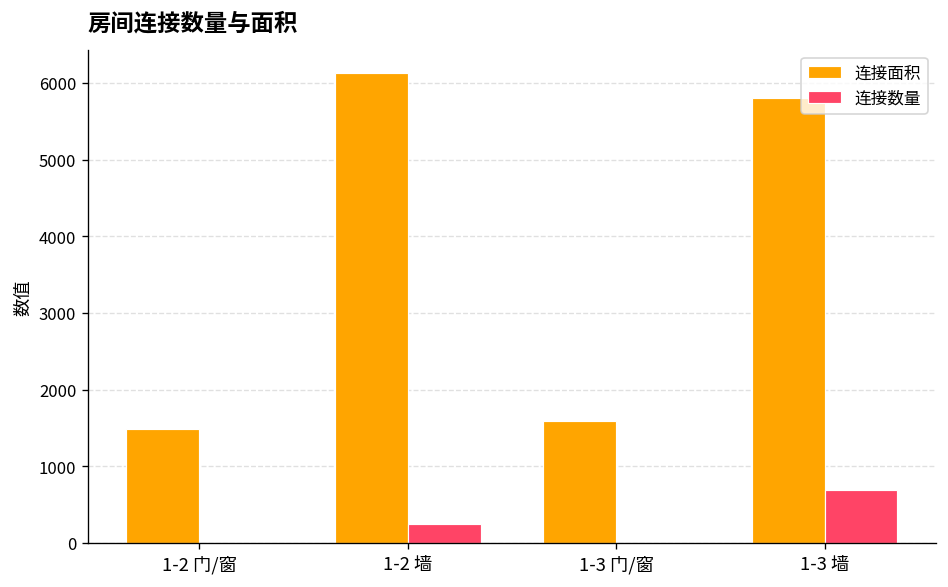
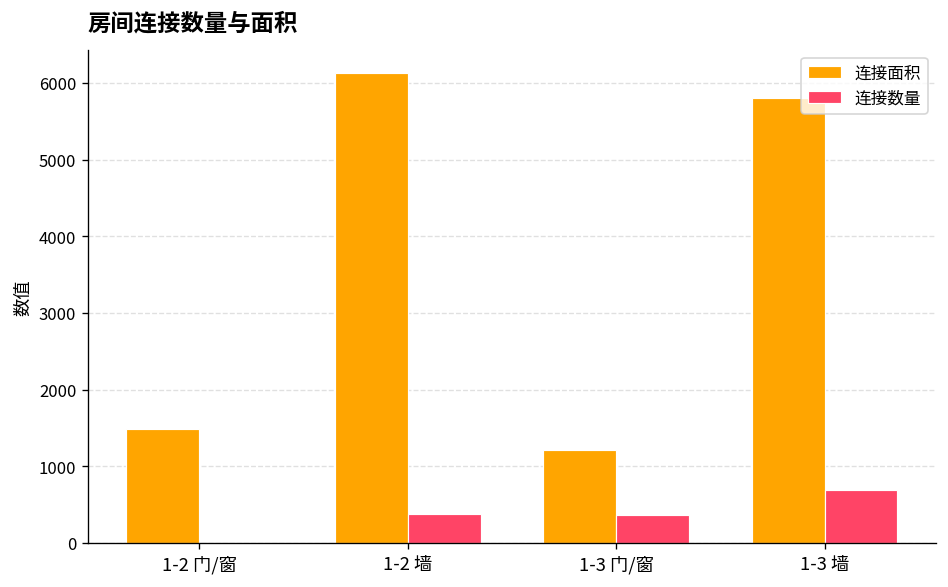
  {
    "连接面积": {
      "1-2 门/窗": 1500,
      "1-2 墙": 6100,
-     "1-3 门/窗": 1600,
+     "1-3 门/窗": 1200,
      "1-3 墙": 5800
    },
    "连接数量": {
-     "1-2 墙": 300,
-     "1-3 门/窗": 0,
+     "1-2 墙": 400,
+     "1-3 门/窗": 400,
      "1-3 墙": 700
    }
  }
